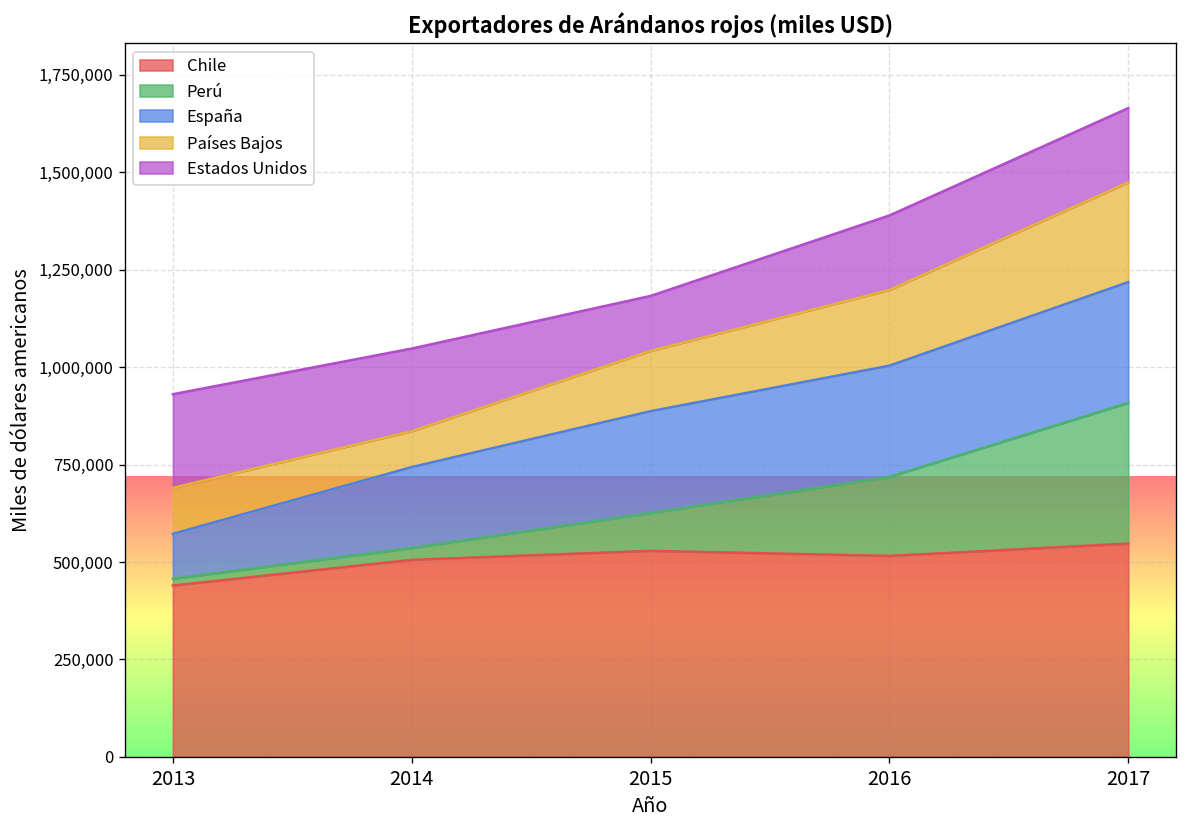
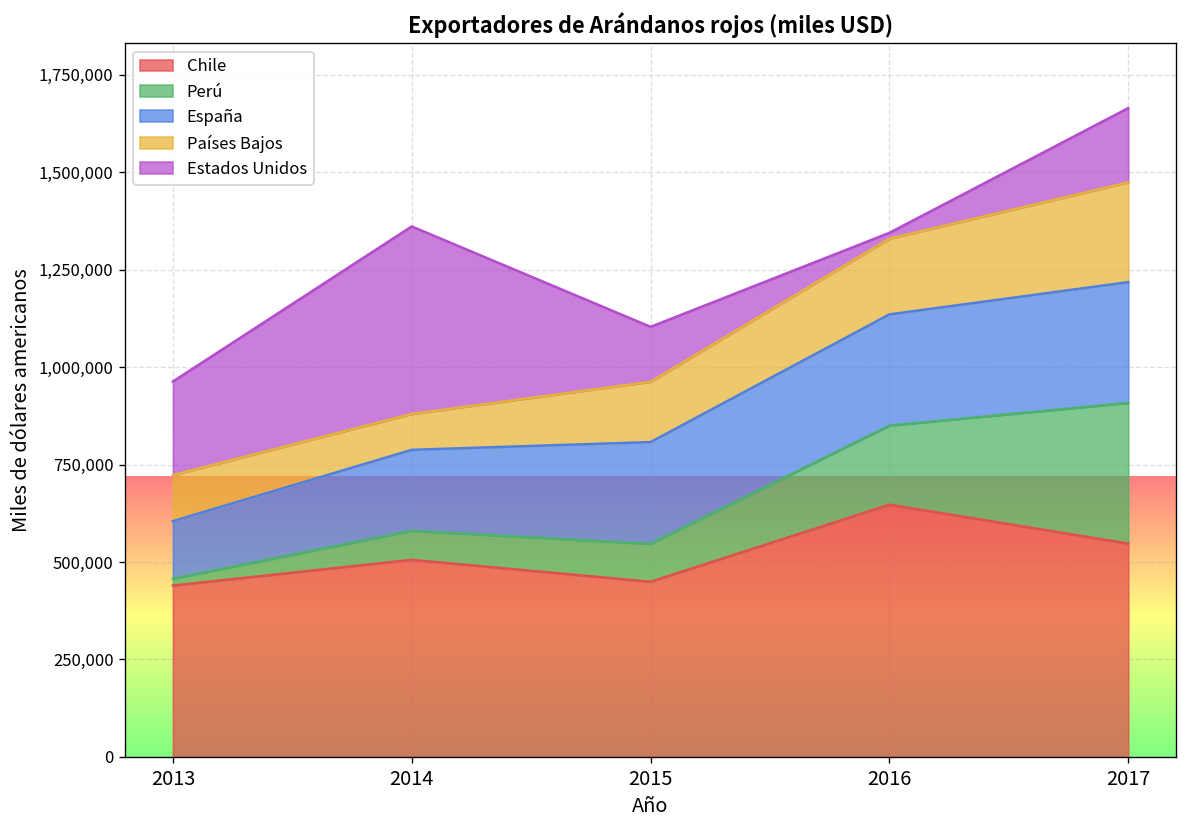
  {
    "Chile": {
      "2013": "440,000",
      "2014": "510,000",
-     "2015": "530,000",
-     "2016": "520,000",
+     "2015": "450,000",
+     "2016": "650,000",
      "2017": "550,000"
    },
    "Perú": {
      "2013": "20,000",
-     "2014": "30,000",
+     "2014": "70,000",
      "2015": "100,000",
      "2016": "200,000",
      "2017": "360,000"
    },
    "España": {
-     "2013": "120,000",
+     "2013": "150,000",
      "2014": "210,000",
      "2015": "260,000",
      "2016": "290,000",
      "2017": "310,000"
    },
    "Países Bajos": {
      "2013": "120,000",
      "2014": "90,000",
      "2015": "150,000",
      "2016": "190,000",
      "2017": "260,000"
    },
    "Estados Unidos": {
      "2013": "240,000",
-     "2014": "210,000",
+     "2014": "480,000",
      "2015": "140,000",
-     "2016": "190,000",
+     "2016": "10,000",
      "2017": "190,000"
    }
  }
